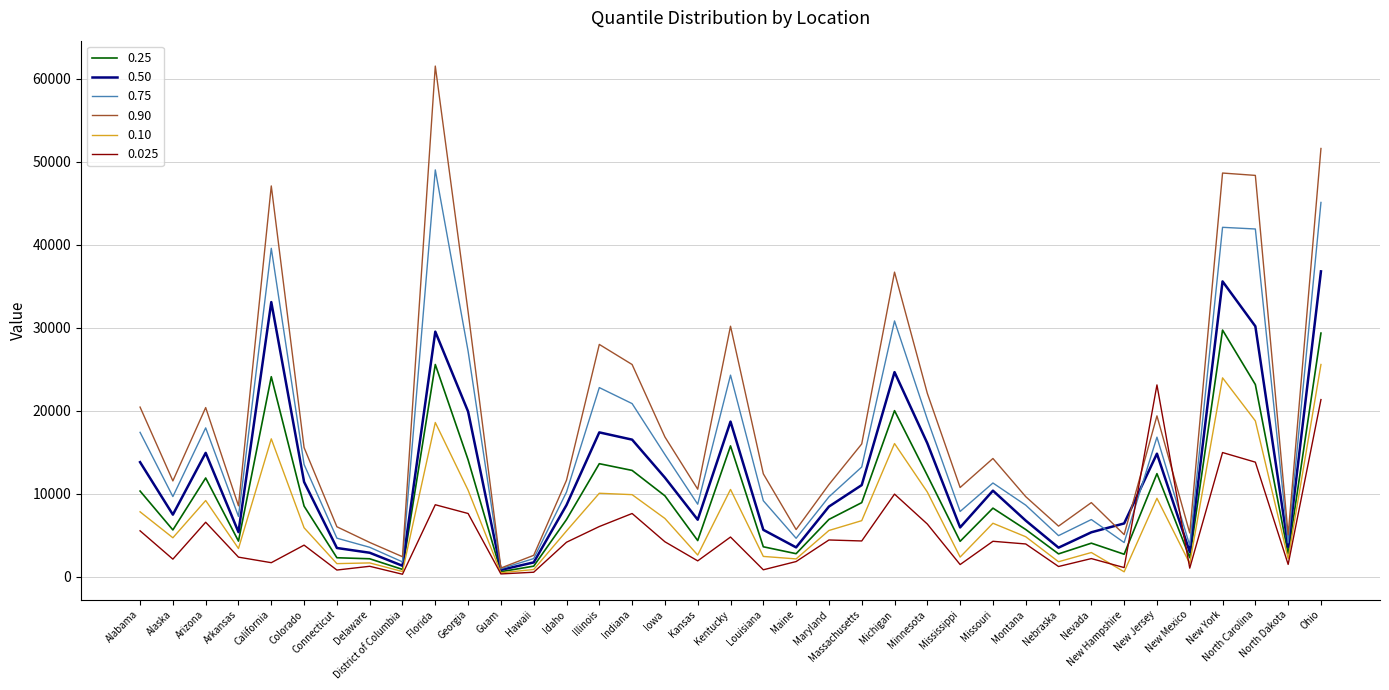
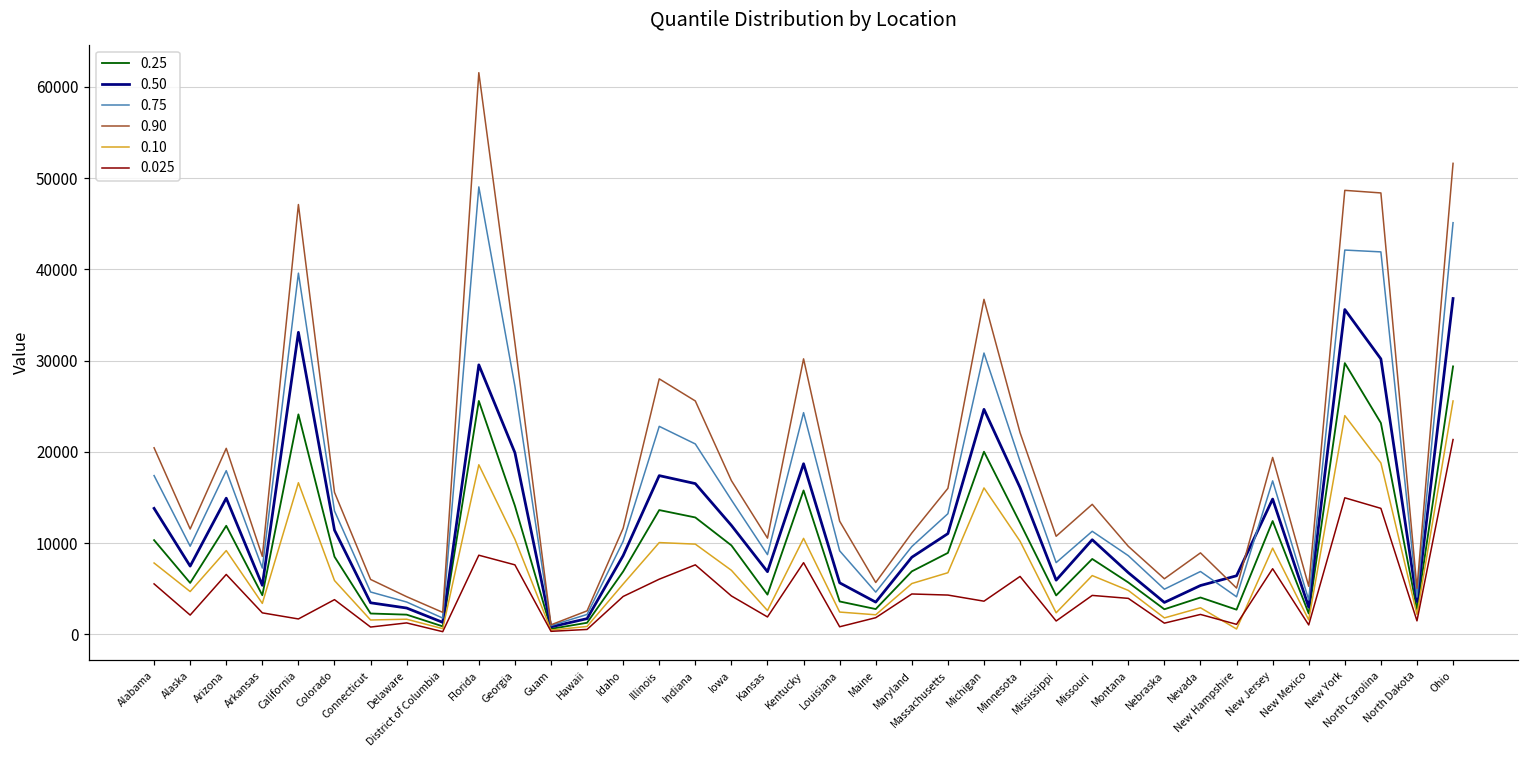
  {
    "0.025": {
      "Alabama": 6000,
      "Alaska": 2000,
      "Arizona": 7000,
      "Arkansas": 2000,
      "California": 2000,
      "Colorado": 4000,
      "Connecticut": 1000,
      "Delaware": 1000,
      "District of Columbia": 0,
      "Florida": 9000,
      "Georgia": 8000,
      "Hawaii": 1000,
      "Idaho": 4000,
      "Illinois": 6000,
      "Indiana": 8000,
      "Iowa": 4000,
      "Kansas": 2000,
-     "Kentucky": 5000,
+     "Kentucky": 8000,
      "Louisiana": 1000,
      "Maine": 2000,
      "Maryland": 4000,
      "Massachusetts": 4000,
-     "Michigan": 10000,
+     "Michigan": 4000,
      "Minnesota": 6000,
      "Mississippi": 1000,
      "Missouri": 4000,
      "Montana": 4000,
      "Nebraska": 1000,
      "Nevada": 2000,
      "New Hampshire": 1000,
-     "New Jersey": 23000,
+     "New Jersey": 7000,
      "New Mexico": 1000,
      "New York": 15000,
      "North Carolina": 14000,
      "North Dakota": 1000,
      "Ohio": 21000
    }
  }
